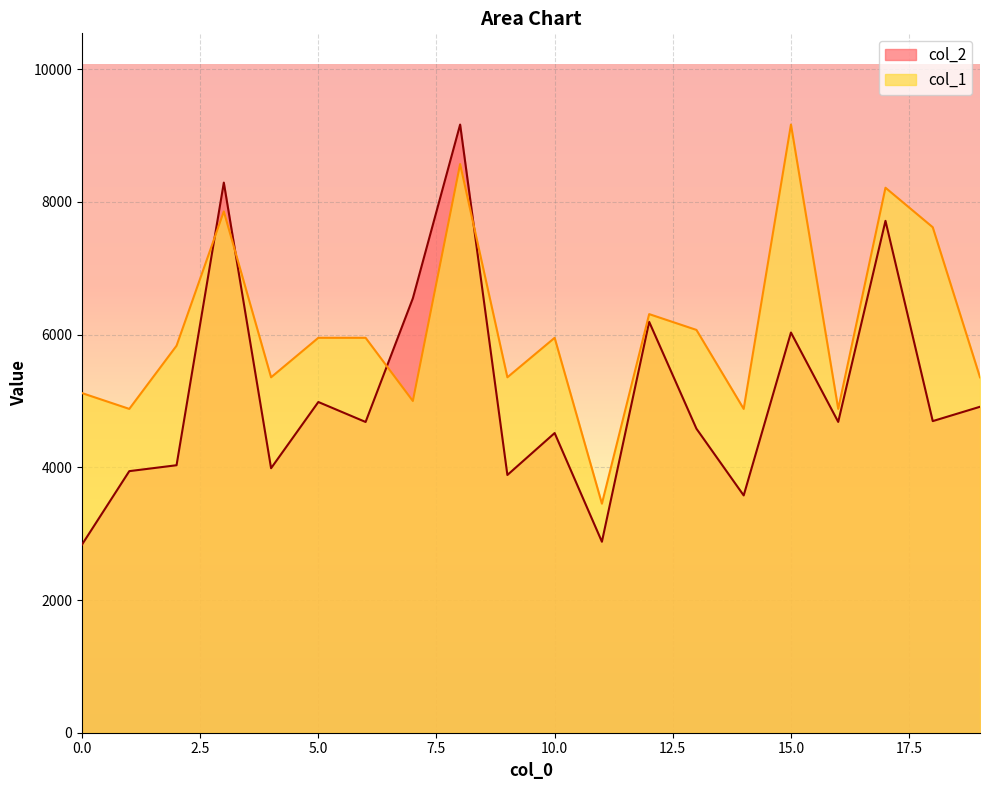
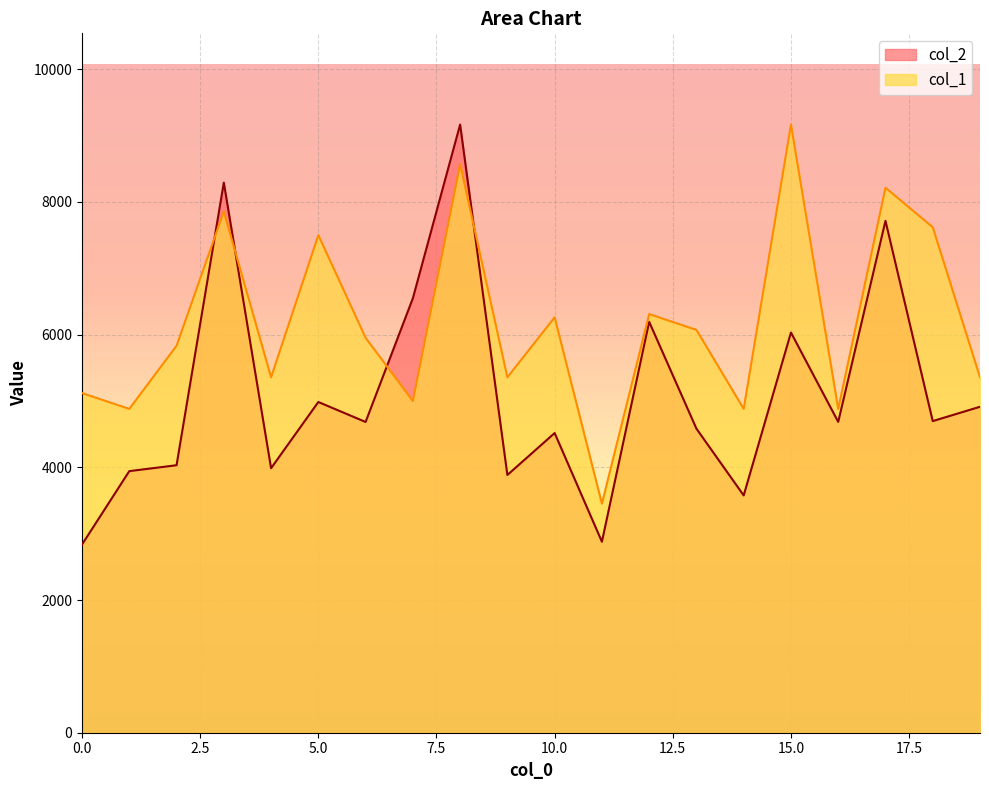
  {
    "col_2": {
      "0.0": 2800,
      "5.0": 5000,
      "10.0": 4500,
      "15.0": 6000
    },
    "col_1": {
      "0.0": 5100,
-     "5.0": 6000,
-     "10.0": 6000,
+     "5.0": 7500,
+     "10.0": 6300,
      "15.0": 9200
    }
  }
